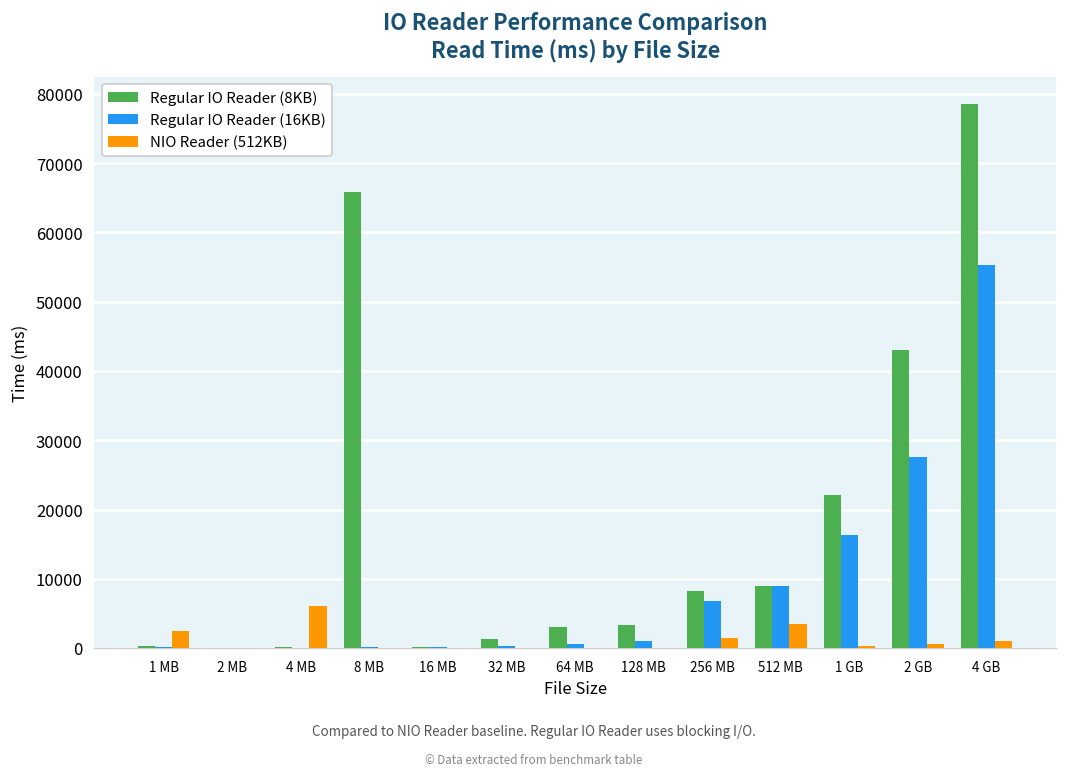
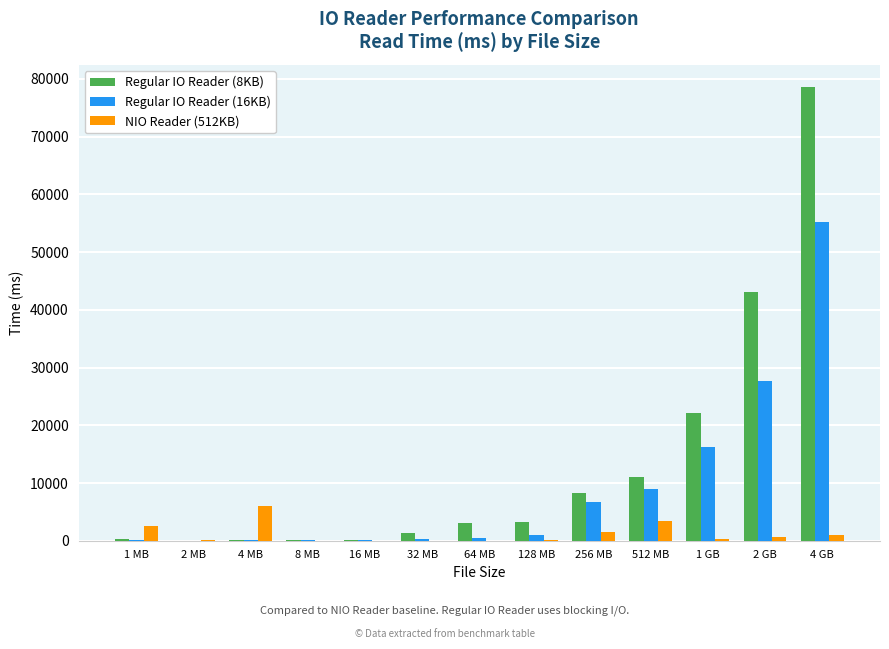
  {
    "Regular IO Reader (8KB)": {
-     "8 MB": 66000,
+     "8 MB": 0,
      "32 MB": 1000,
      "64 MB": 3000,
      "128 MB": 3000,
      "256 MB": 8000,
-     "512 MB": 9000,
+     "512 MB": 11000,
      "1 GB": 22000,
      "2 GB": 43000,
      "4 GB": 79000
    },
    "Regular IO Reader (16KB)": {
      "64 MB": 1000,
      "128 MB": 1000,
      "256 MB": 7000,
      "512 MB": 9000,
      "1 GB": 16000,
      "2 GB": 28000,
      "4 GB": 55000
    },
    "NIO Reader (512KB)": {
      "1 MB": 2000,
      "4 MB": 6000,
      "256 MB": 1000,
      "512 MB": 3000,
      "2 GB": 1000,
      "4 GB": 1000
    }
  }
